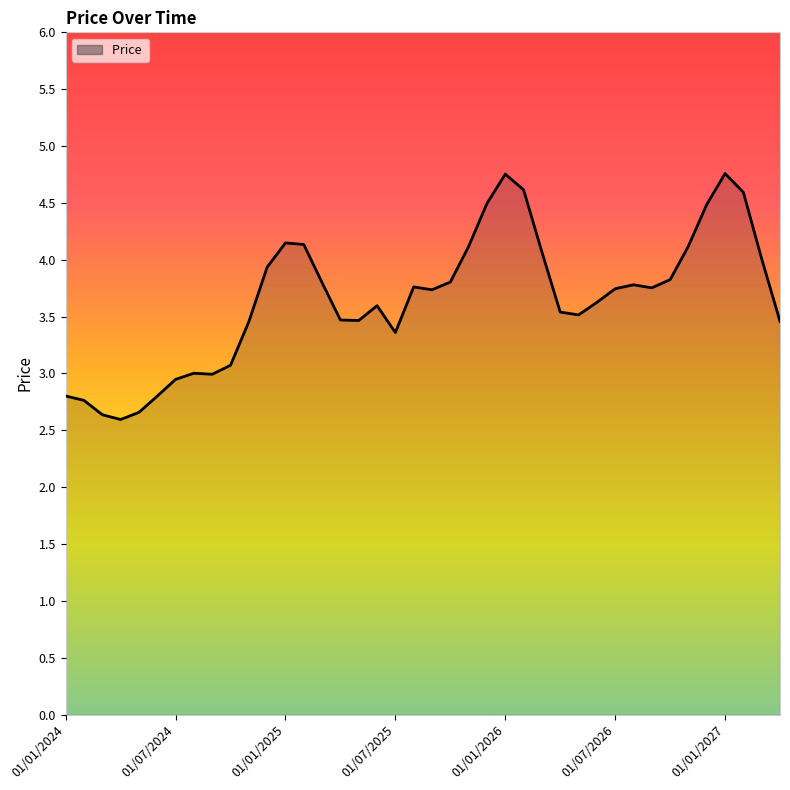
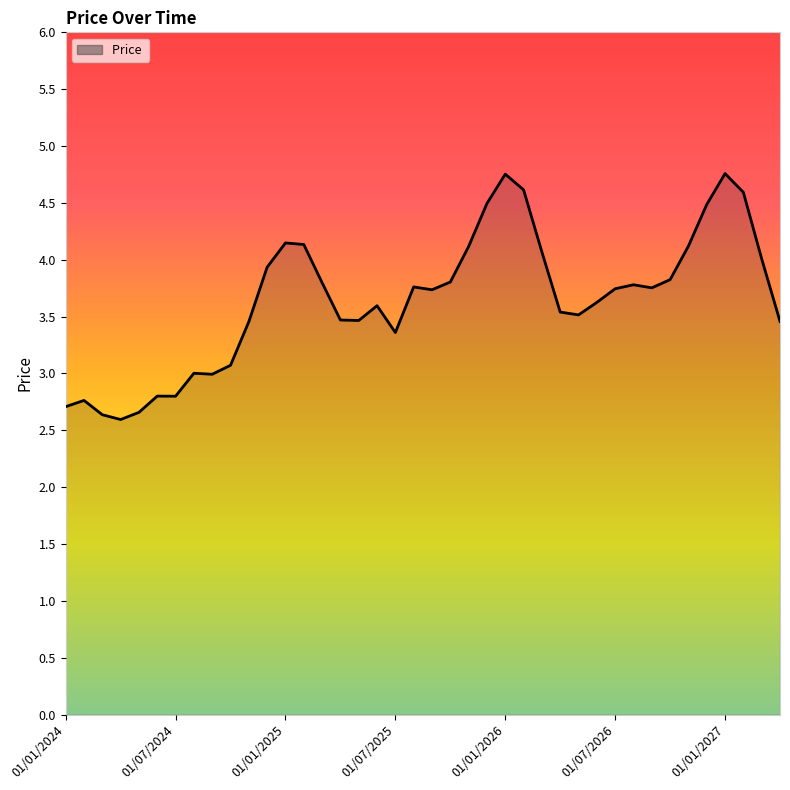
  {
-   "01/01/2024": 2.80,
-   "01/07/2024": 2.95,
+   "01/01/2024": 2.71,
+   "01/07/2024": 2.80,
    "01/01/2025": 4.15,
    "01/07/2025": 3.36,
    "01/01/2026": 4.75,
    "01/07/2026": 3.75,
    "01/01/2027": 4.76
  }
